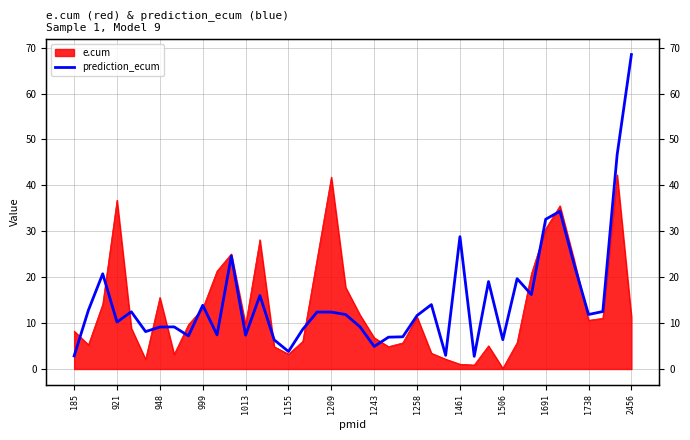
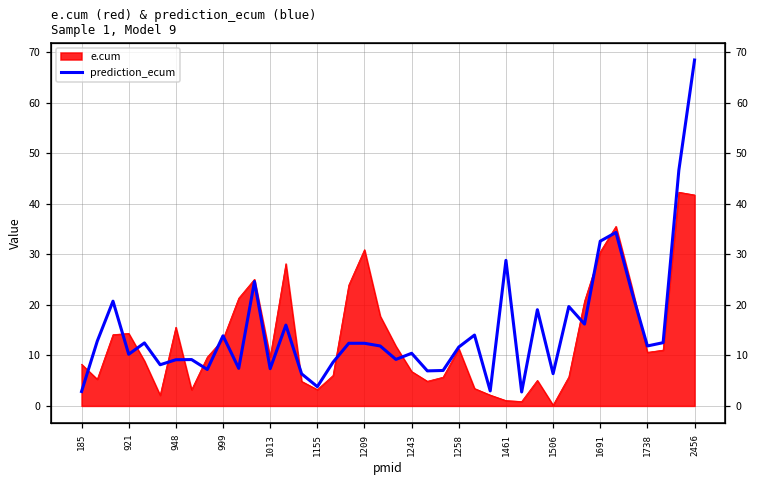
  {
    "e.cum": {
      "185": 8,
-     "921": 37,
+     "921": 14,
      "948": 16,
      "999": 13,
      "1013": 10,
      "1155": 3,
-     "1209": 42,
+     "1209": 31,
      "1243": 7,
      "1461": 1,
      "1506": 0,
      "1691": 31,
      "1738": 11,
-     "2456": 11
+     "2456": 42
    },
    "prediction_ecum": {
      "185": 3,
      "921": 10,
      "948": 9,
      "999": 14,
      "1013": 7,
      "1155": 4,
      "1209": 12,
-     "1243": 5,
+     "1243": 10,
      "1461": 29,
      "1506": 6,
      "1691": 33,
      "1738": 12,
      "2456": 68
    }
  }
